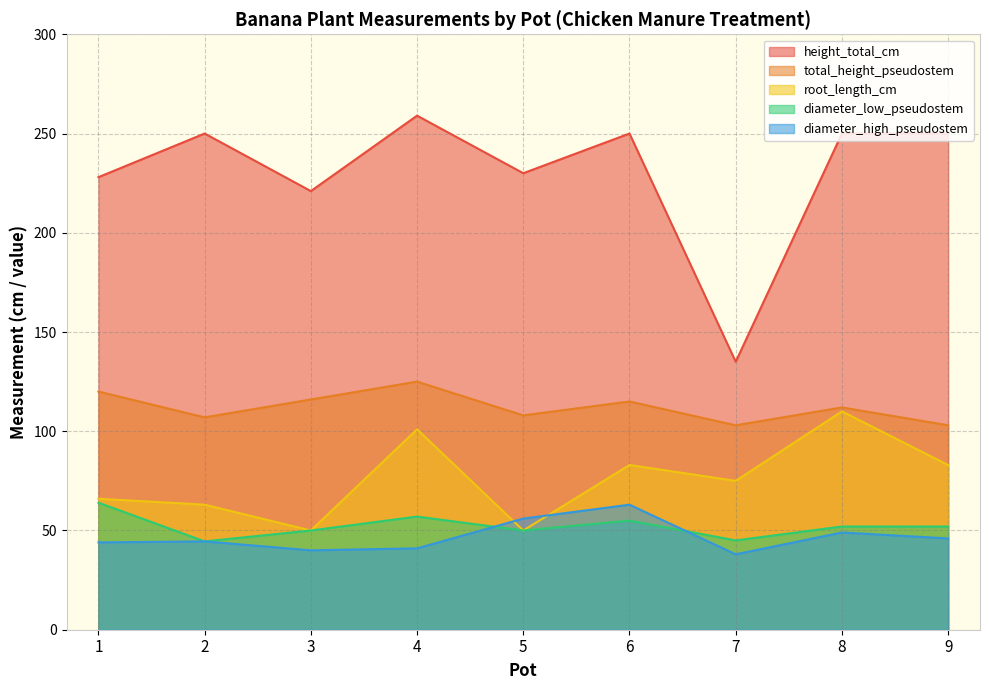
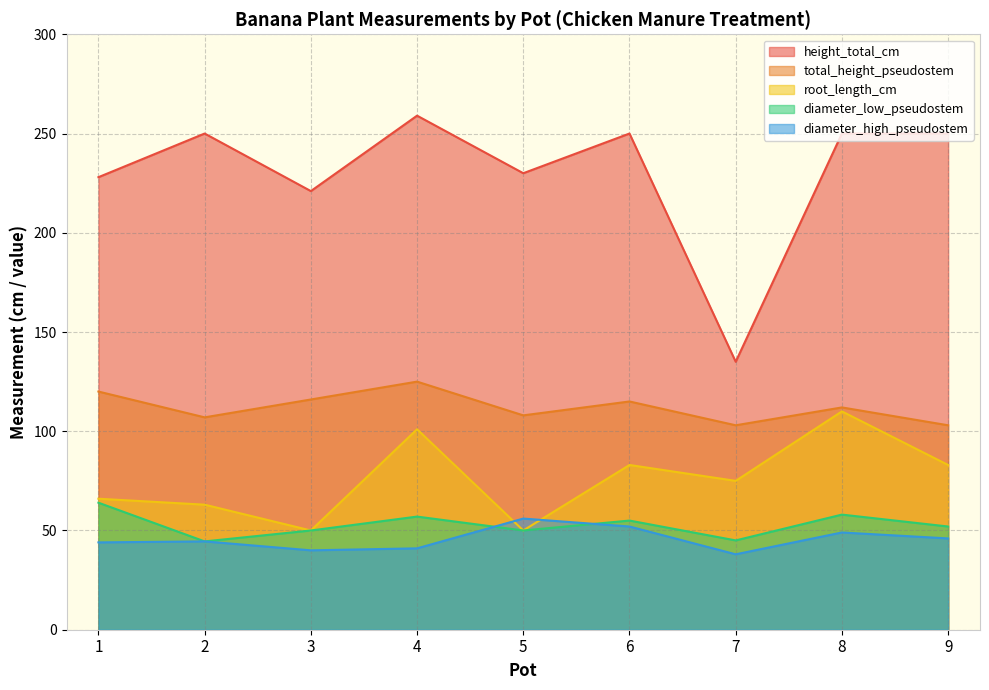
  {
    "root_length_cm": {
      "1": 66,
      "2": 63,
      "4": 101,
      "6": 83,
      "7": 75,
      "8": 110,
      "9": 83
    },
    "diameter_low_pseudostem": {
      "1": 64,
      "4": 57,
      "6": 55,
      "7": 45,
-     "8": 52,
+     "8": 58,
      "9": 52
    },
    "diameter_high_pseudostem": {
      "1": 44,
      "3": 40,
      "4": 41,
      "5": 56,
-     "6": 63,
+     "6": 52,
      "7": 38,
      "8": 49,
      "9": 46
    }
  }
